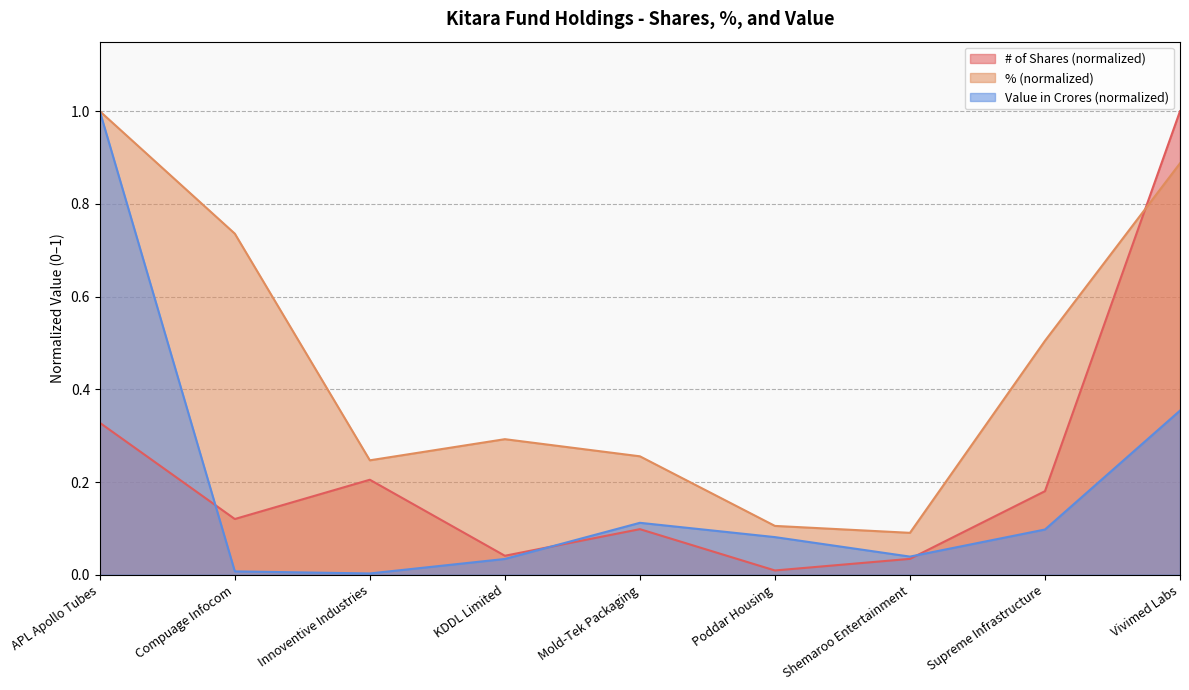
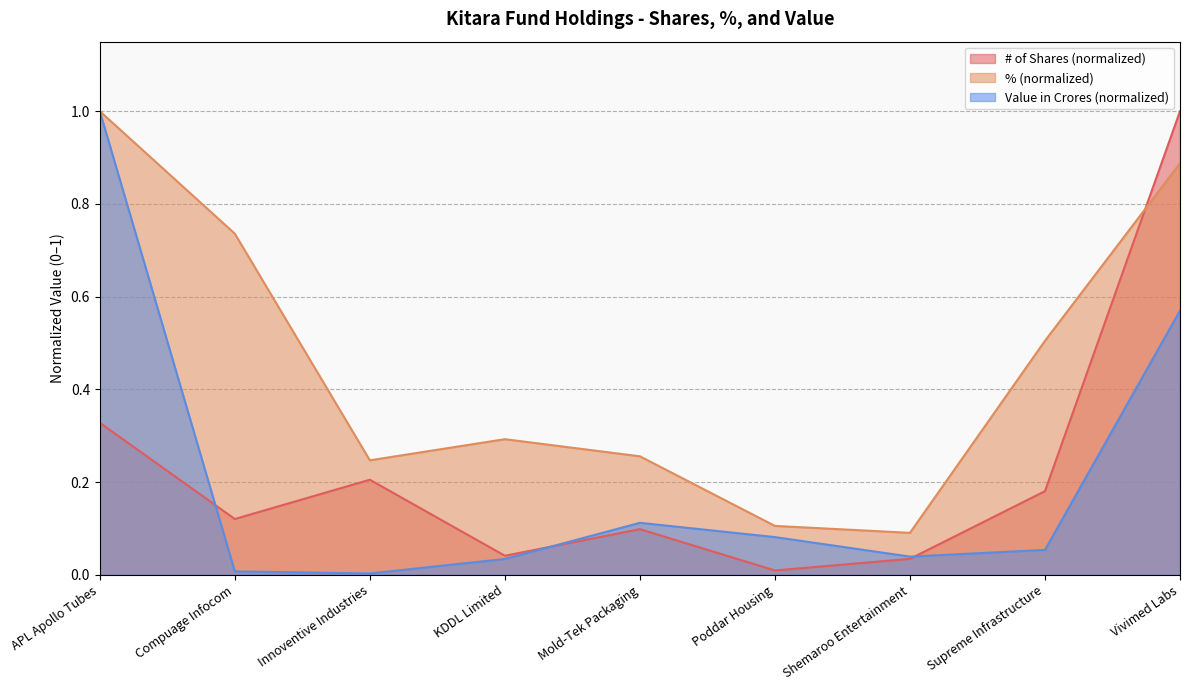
  {
    "Value in Crores (normalized)": {
      "Compuage Infocom": 0.01,
      "Innoventive Industries": 0.00,
      "KDDL Limited": 0.03,
      "Mold-Tek Packaging": 0.11,
      "Poddar Housing": 0.08,
-     "Supreme Infrastructure": 0.10,
-     "Vivimed Labs": 0.35
+     "Supreme Infrastructure": 0.05,
+     "Vivimed Labs": 0.57
    }
  }
